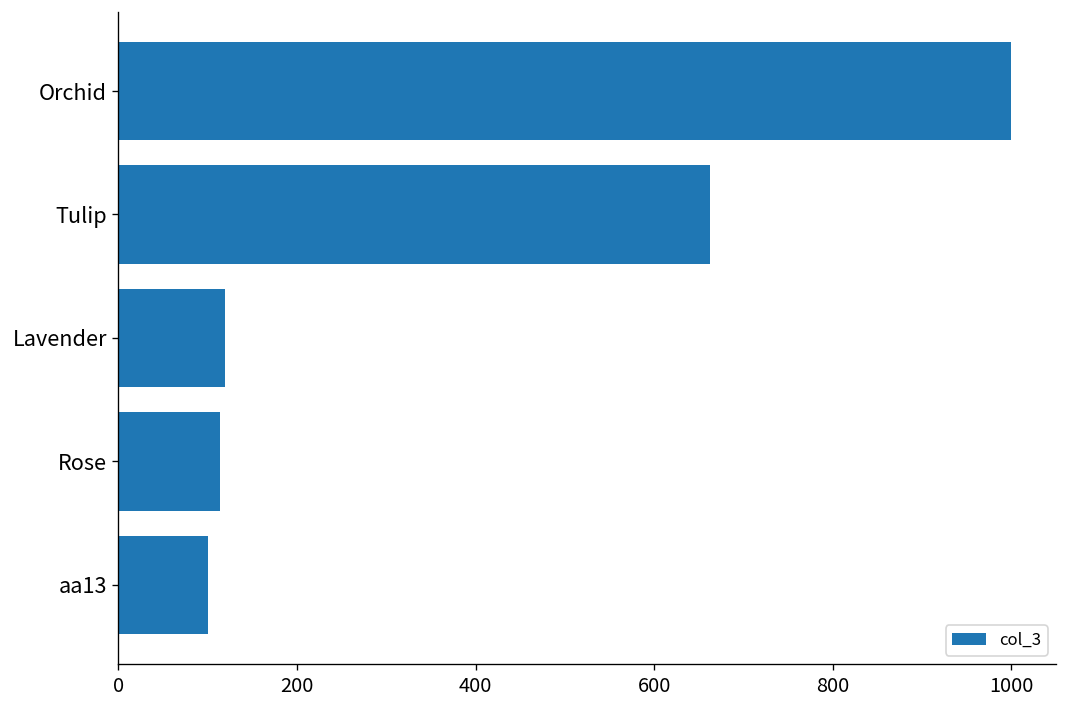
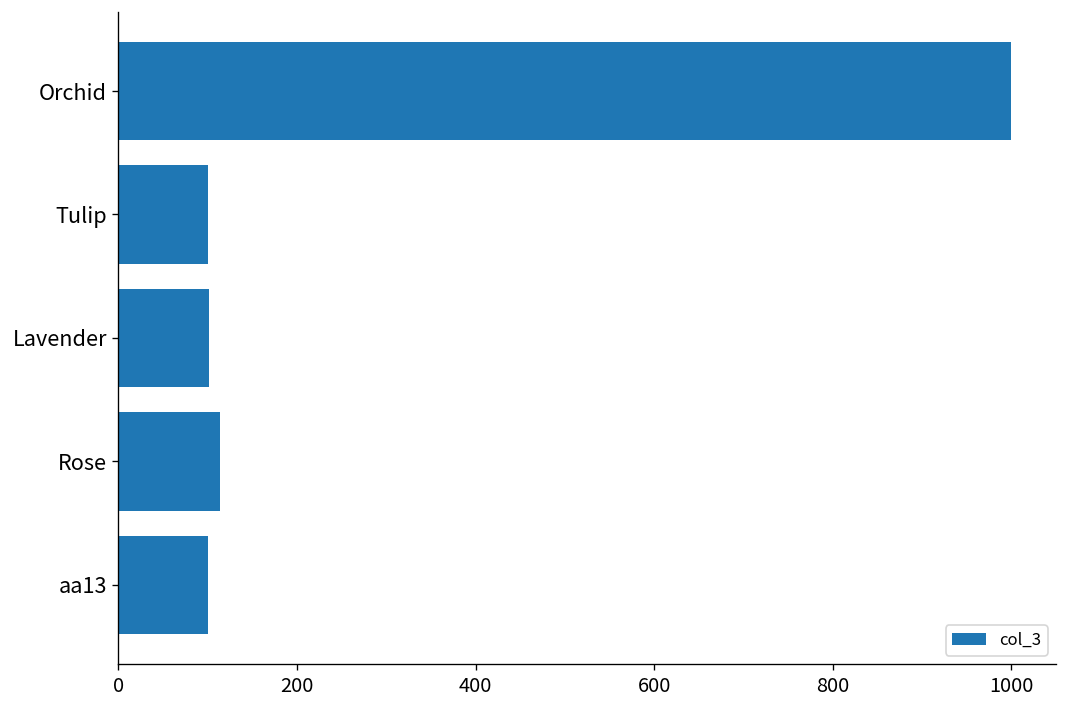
  {
    "Orchid": 1000,
-   "Tulip": 660,
-   "Lavender": 120,
+   "Tulip": 100,
+   "Lavender": 100,
    "Rose": 110,
    "aa13": 100
  }
